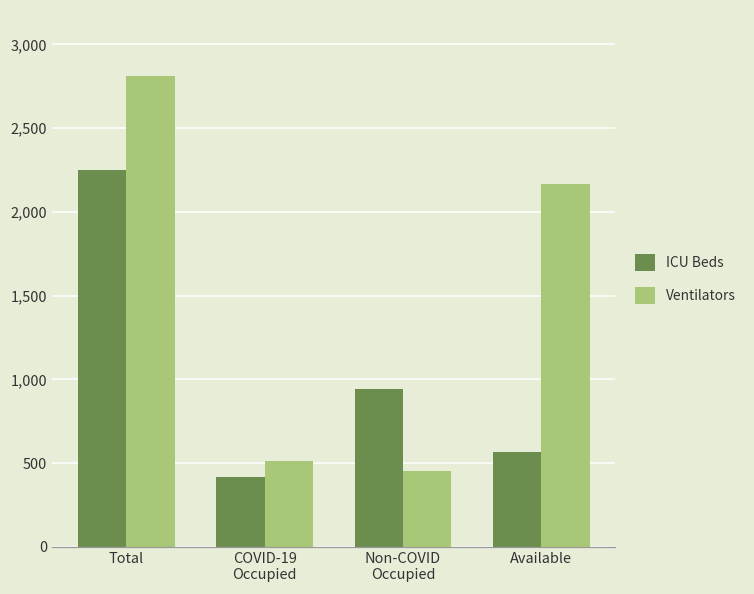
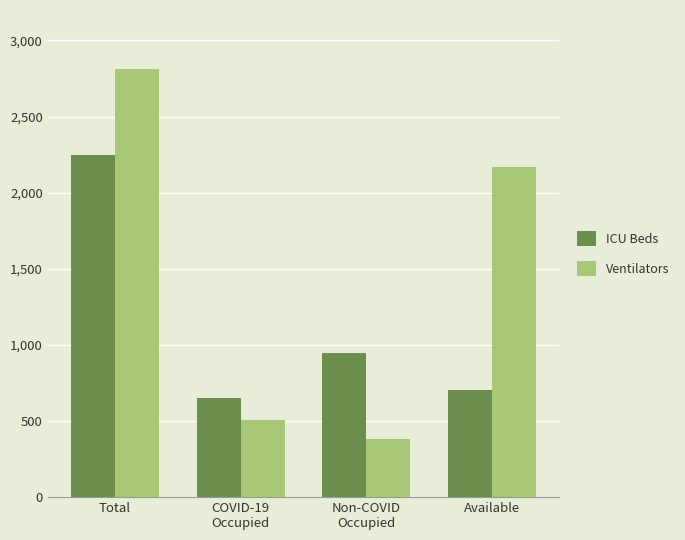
  {
    "ICU Beds": {
      "Total": "2,250",
-     "COVID-19 Occupied": "420",
+     "COVID-19 Occupied": "650",
      "Non-COVID Occupied": "940",
-     "Available": "570"
+     "Available": "710"
    },
    "Ventilators": {
      "Total": "2,810",
      "COVID-19 Occupied": "510",
-     "Non-COVID Occupied": "450",
+     "Non-COVID Occupied": "380",
      "Available": "2,170"
    }
  }
